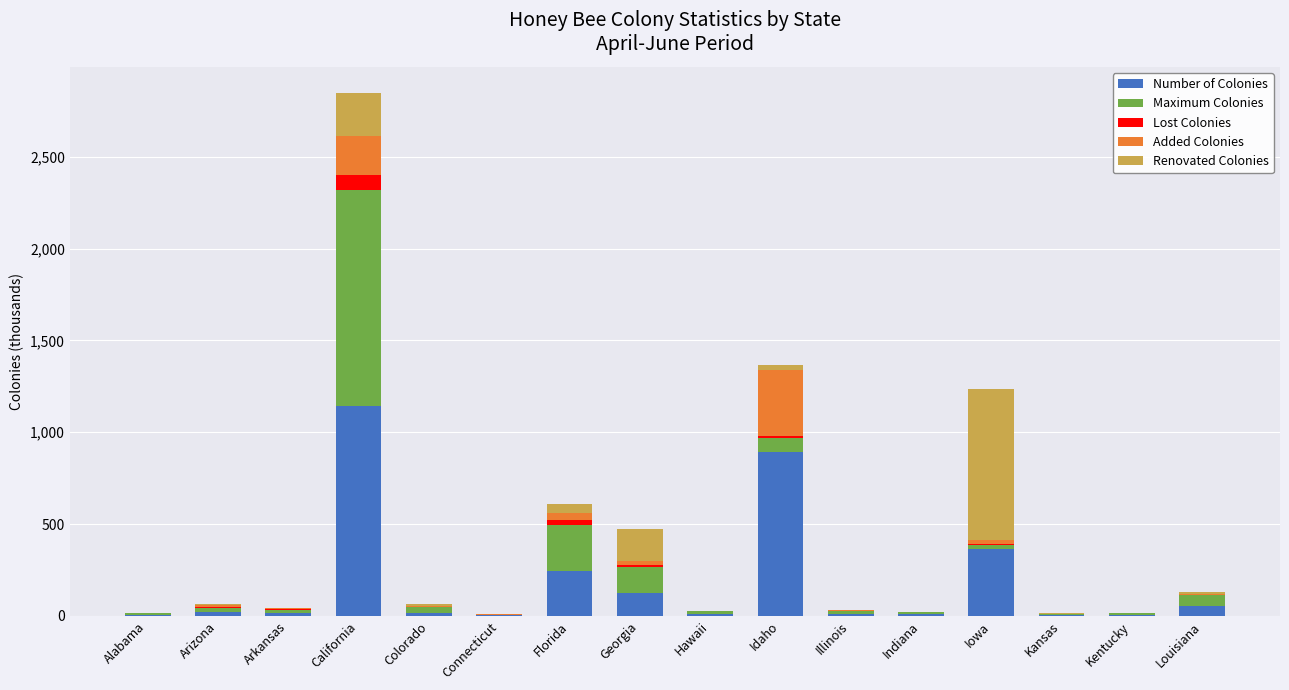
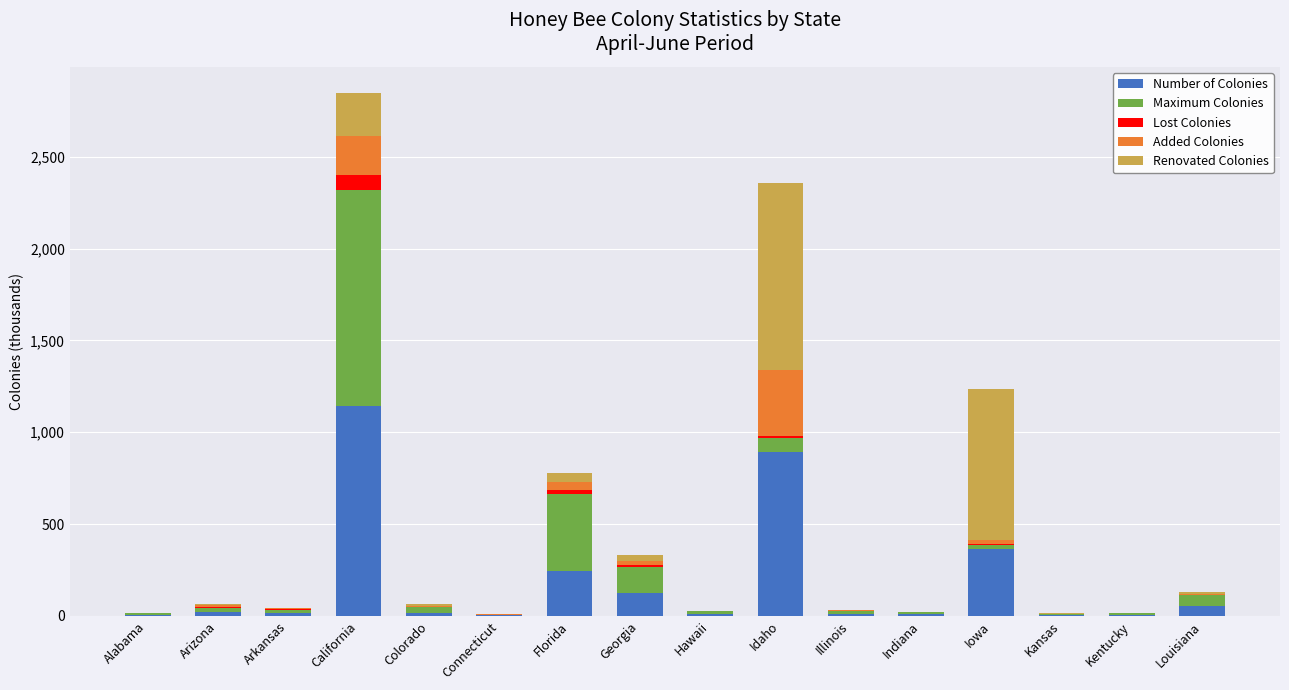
  {
    "Number of Colonies": {
      "Arizona": "20",
      "Arkansas": "20",
      "California": "1,140",
      "Colorado": "20",
      "Florida": "250",
      "Georgia": "130",
      "Idaho": "890",
      "Iowa": "360",
      "Louisiana": "60"
    },
    "Maximum Colonies": {
      "Arizona": "20",
      "Arkansas": "20",
      "California": "1,180",
      "Colorado": "30",
-     "Florida": "250",
+     "Florida": "420",
      "Georgia": "140",
      "Idaho": "80",
      "Iowa": "20",
      "Louisiana": "60"
    },
    "Lost Colonies": {
      "California": "80",
      "Florida": "30"
    },
    "Added Colonies": {
      "California": "210",
      "Florida": "40",
      "Georgia": "20",
      "Idaho": "360",
      "Iowa": "20"
    },
    "Renovated Colonies": {
      "California": "240",
      "Florida": "50",
-     "Georgia": "170",
-     "Idaho": "30",
+     "Georgia": "30",
+     "Idaho": "1,020",
      "Iowa": "820"
    }
  }
